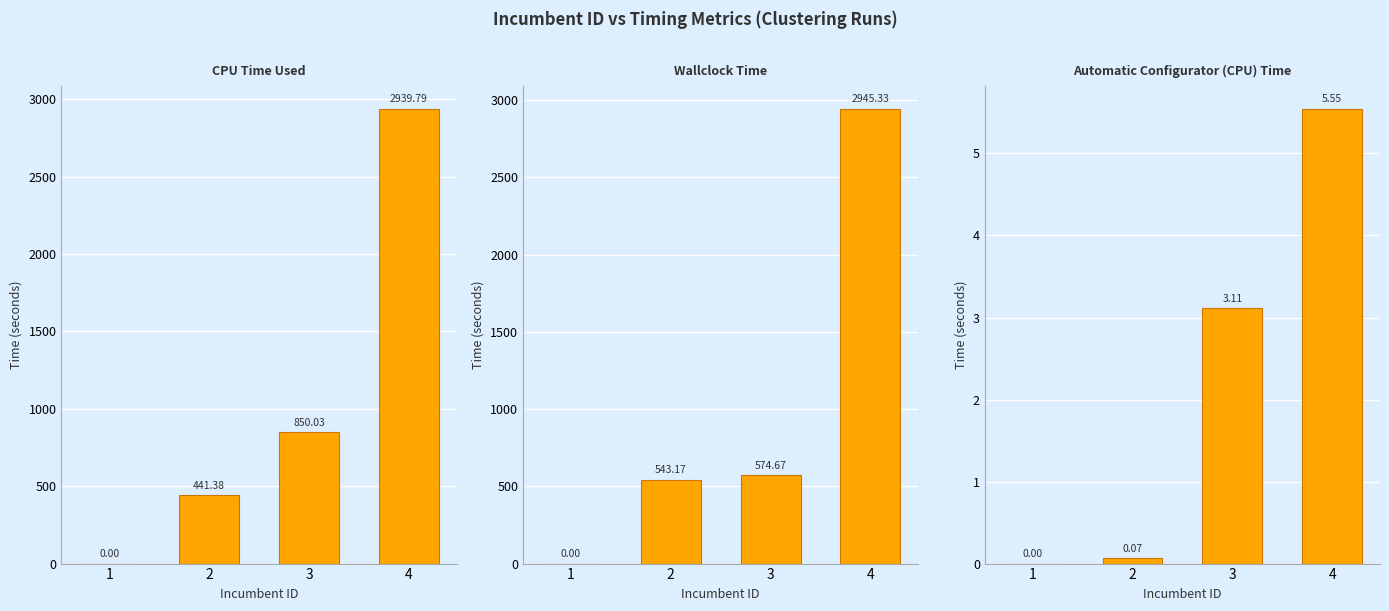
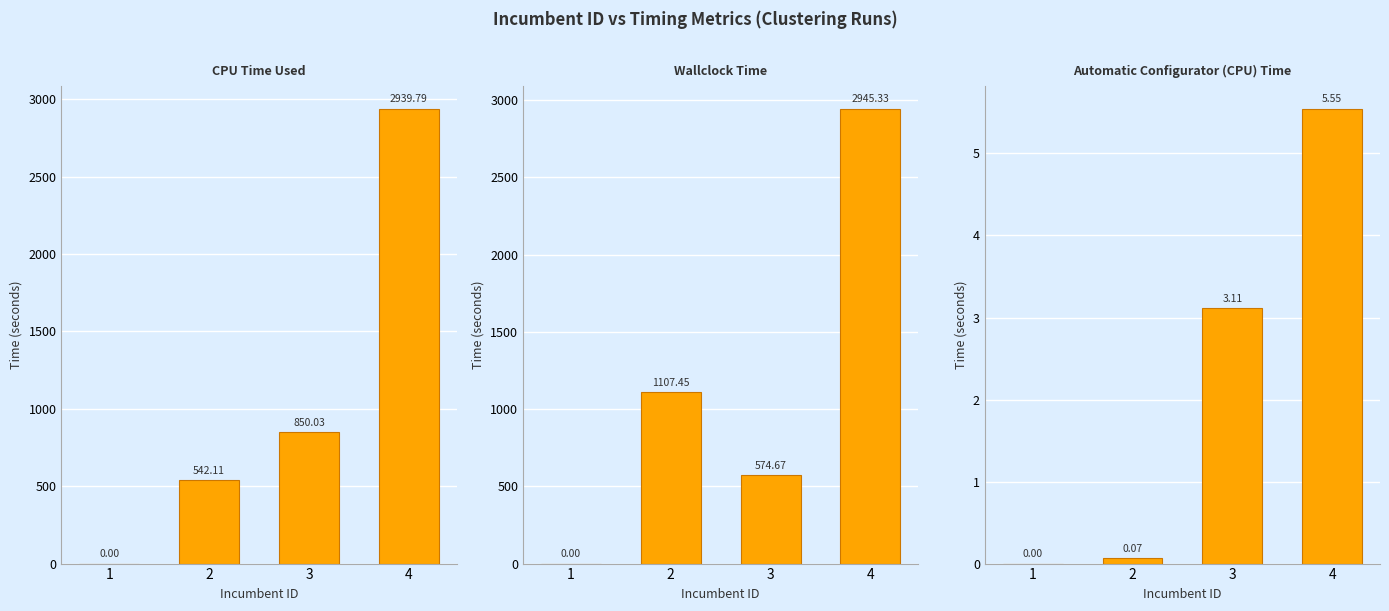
  {
    "CPU Time Used": {
      "1": 0.00,
-     "2": 441.38,
+     "2": 542.11,
      "3": 850.03,
      "4": 2939.79
    },
    "Wallclock Time": {
      "1": 0.00,
-     "2": 543.17,
+     "2": 1107.45,
      "3": 574.67,
      "4": 2945.33
    },
    "Automatic Configurator (CPU) Time": {
      "1": 0.00,
      "2": 0.07,
      "3": 3.11,
      "4": 5.55
    }
  }
